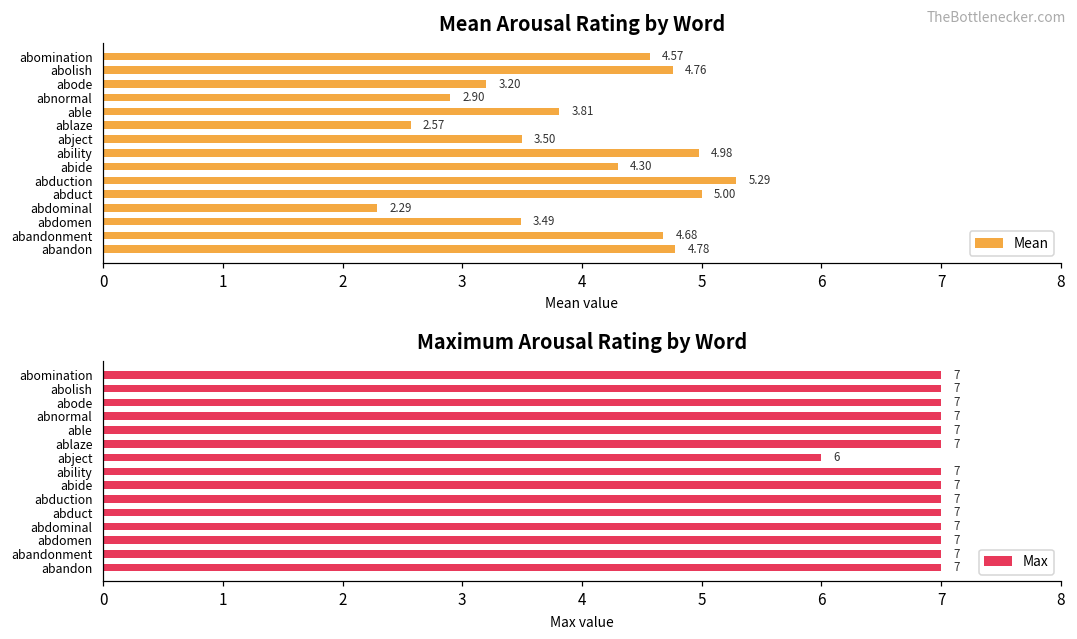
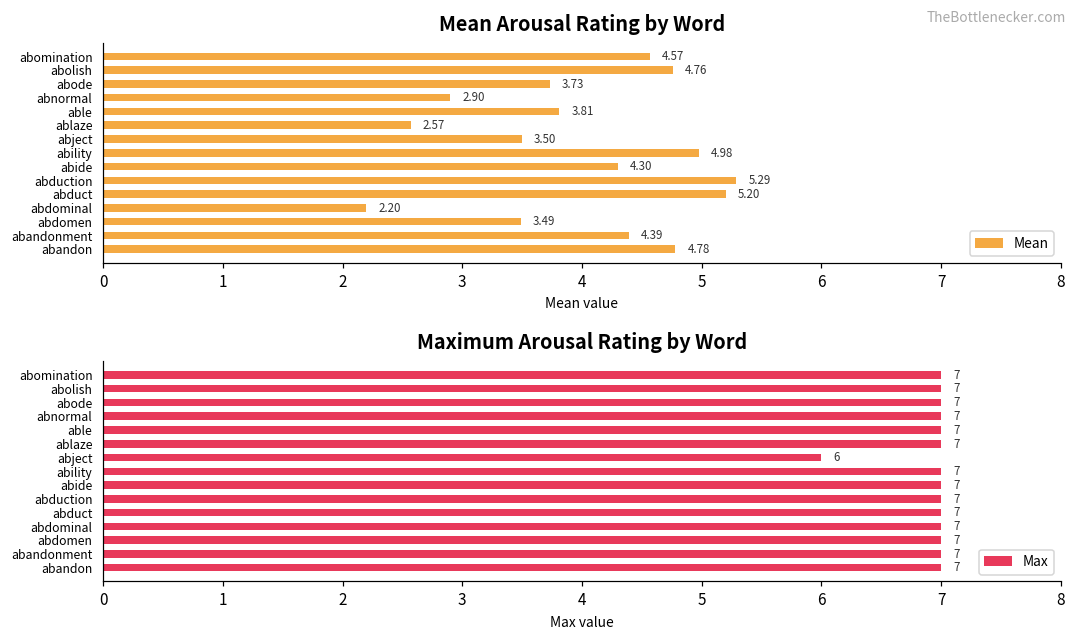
  {
    "Mean Arousal Rating by Word": {
      "abomination": 4.57,
      "abolish": 4.76,
-     "abode": 3.20,
+     "abode": 3.73,
      "abnormal": 2.90,
      "able": 3.81,
      "ablaze": 2.57,
      "abject": 3.50,
      "ability": 4.98,
      "abide": 4.30,
      "abduction": 5.29,
-     "abduct": 5.00,
-     "abdominal": 2.29,
+     "abduct": 5.20,
+     "abdominal": 2.20,
      "abdomen": 3.49,
-     "abandonment": 4.68,
+     "abandonment": 4.39,
      "abandon": 4.78
    },
    "Maximum Arousal Rating by Word": {
      "abomination": 7,
      "abolish": 7,
      "abode": 7,
      "abnormal": 7,
      "able": 7,
      "ablaze": 7,
      "abject": 6,
      "ability": 7,
      "abide": 7,
      "abduction": 7,
      "abduct": 7,
      "abdominal": 7,
      "abdomen": 7,
      "abandonment": 7,
      "abandon": 7
    }
  }
